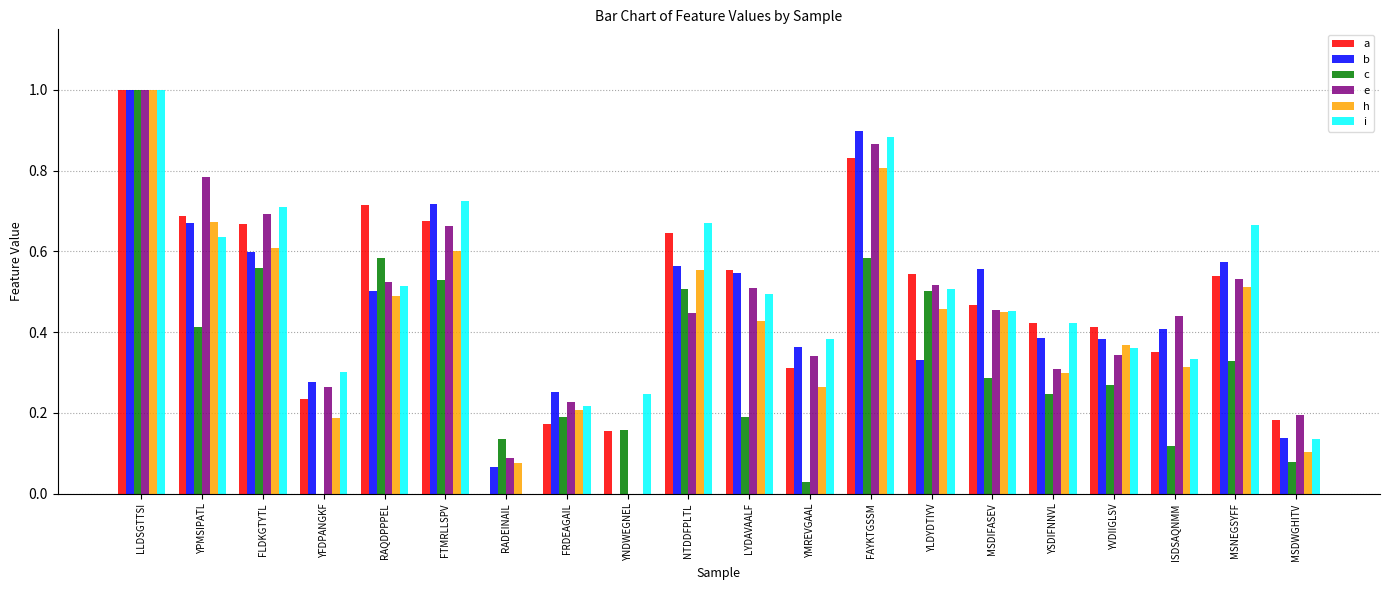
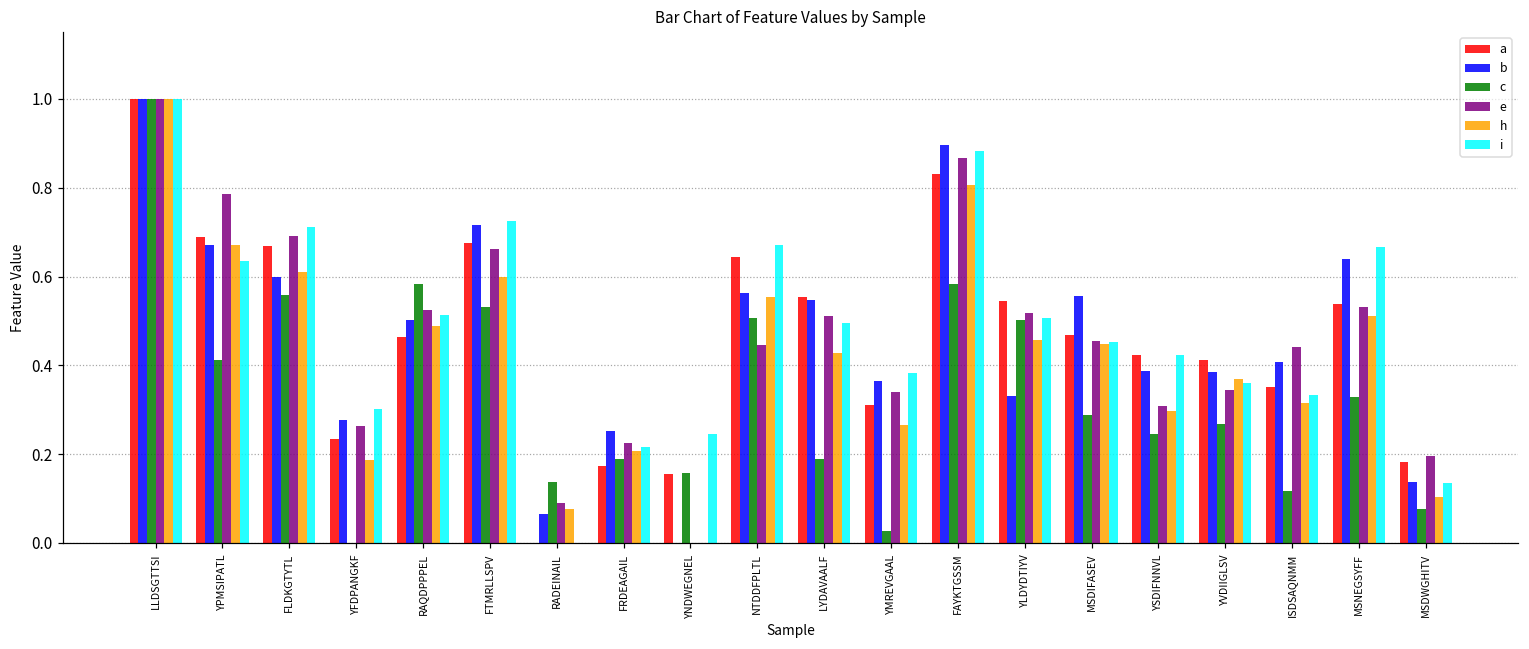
  {
    "a": {
      "LLDSGTTSI": 1.00,
      "YPMSIPATL": 0.69,
      "FLDKGTYTL": 0.67,
      "YFDPANGKF": 0.23,
-     "RAQDPPPEL": 0.72,
+     "RAQDPPPEL": 0.46,
      "FTMRLLSPV": 0.67,
      "RADEINAIL": 0.00,
      "FRDEAGAIL": 0.17,
      "YNDWEGNEL": 0.15,
      "NTDDFPLTL": 0.64,
      "LYDAVAALF": 0.55,
      "YMREVGAAL": 0.31,
      "FAYKTGSSM": 0.83,
      "YLDYDTIYV": 0.55,
      "MSDIFASEV": 0.47,
      "YSDIFNNVL": 0.42,
      "YVDIIGLSV": 0.41,
      "ISDSAQNMM": 0.35,
      "MSNEGSYFF": 0.54,
      "MSDWGHITV": 0.18
    },
    "b": {
      "LLDSGTTSI": 1.00,
      "YPMSIPATL": 0.67,
      "FLDKGTYTL": 0.60,
      "YFDPANGKF": 0.28,
      "RAQDPPPEL": 0.50,
      "FTMRLLSPV": 0.72,
      "RADEINAIL": 0.07,
      "FRDEAGAIL": 0.25,
      "YNDWEGNEL": 0.00,
      "NTDDFPLTL": 0.56,
      "LYDAVAALF": 0.55,
      "YMREVGAAL": 0.36,
      "FAYKTGSSM": 0.90,
      "YLDYDTIYV": 0.33,
      "MSDIFASEV": 0.56,
      "YSDIFNNVL": 0.39,
      "YVDIIGLSV": 0.38,
      "ISDSAQNMM": 0.41,
-     "MSNEGSYFF": 0.57,
+     "MSNEGSYFF": 0.64,
      "MSDWGHITV": 0.14
    },
    "c": {
      "LLDSGTTSI": 1.00,
      "YPMSIPATL": 0.41,
      "FLDKGTYTL": 0.56,
      "YFDPANGKF": 0.00,
      "RAQDPPPEL": 0.58,
      "FTMRLLSPV": 0.53,
      "RADEINAIL": 0.14,
      "FRDEAGAIL": 0.19,
      "YNDWEGNEL": 0.16,
      "NTDDFPLTL": 0.51,
      "LYDAVAALF": 0.19,
      "YMREVGAAL": 0.03,
      "FAYKTGSSM": 0.58,
      "YLDYDTIYV": 0.50,
      "MSDIFASEV": 0.29,
      "YSDIFNNVL": 0.25,
      "YVDIIGLSV": 0.27,
      "ISDSAQNMM": 0.12,
      "MSNEGSYFF": 0.33,
      "MSDWGHITV": 0.08
    },
    "e": {
      "LLDSGTTSI": 1.00,
      "YPMSIPATL": 0.79,
      "FLDKGTYTL": 0.69,
      "YFDPANGKF": 0.26,
      "RAQDPPPEL": 0.52,
      "FTMRLLSPV": 0.66,
      "RADEINAIL": 0.09,
      "FRDEAGAIL": 0.23,
      "YNDWEGNEL": 0.00,
      "NTDDFPLTL": 0.45,
      "LYDAVAALF": 0.51,
      "YMREVGAAL": 0.34,
      "FAYKTGSSM": 0.87,
      "YLDYDTIYV": 0.52,
      "MSDIFASEV": 0.45,
      "YSDIFNNVL": 0.31,
      "YVDIIGLSV": 0.34,
      "ISDSAQNMM": 0.44,
      "MSNEGSYFF": 0.53,
      "MSDWGHITV": 0.19
    },
    "h": {
      "LLDSGTTSI": 1.00,
      "YPMSIPATL": 0.67,
      "FLDKGTYTL": 0.61,
      "YFDPANGKF": 0.19,
      "RAQDPPPEL": 0.49,
      "FTMRLLSPV": 0.60,
      "RADEINAIL": 0.08,
      "FRDEAGAIL": 0.21,
      "YNDWEGNEL": 0.00,
      "NTDDFPLTL": 0.55,
      "LYDAVAALF": 0.43,
      "YMREVGAAL": 0.26,
      "FAYKTGSSM": 0.81,
      "YLDYDTIYV": 0.46,
      "MSDIFASEV": 0.45,
      "YSDIFNNVL": 0.30,
      "YVDIIGLSV": 0.37,
      "ISDSAQNMM": 0.31,
      "MSNEGSYFF": 0.51,
      "MSDWGHITV": 0.10
    },
    "i": {
      "LLDSGTTSI": 1.00,
      "YPMSIPATL": 0.63,
      "FLDKGTYTL": 0.71,
      "YFDPANGKF": 0.30,
      "RAQDPPPEL": 0.51,
      "FTMRLLSPV": 0.72,
      "RADEINAIL": 0.00,
      "FRDEAGAIL": 0.22,
      "YNDWEGNEL": 0.25,
      "NTDDFPLTL": 0.67,
      "LYDAVAALF": 0.49,
      "YMREVGAAL": 0.38,
      "FAYKTGSSM": 0.88,
      "YLDYDTIYV": 0.51,
      "MSDIFASEV": 0.45,
      "YSDIFNNVL": 0.42,
      "YVDIIGLSV": 0.36,
      "ISDSAQNMM": 0.33,
      "MSNEGSYFF": 0.67,
      "MSDWGHITV": 0.13
    }
  }
